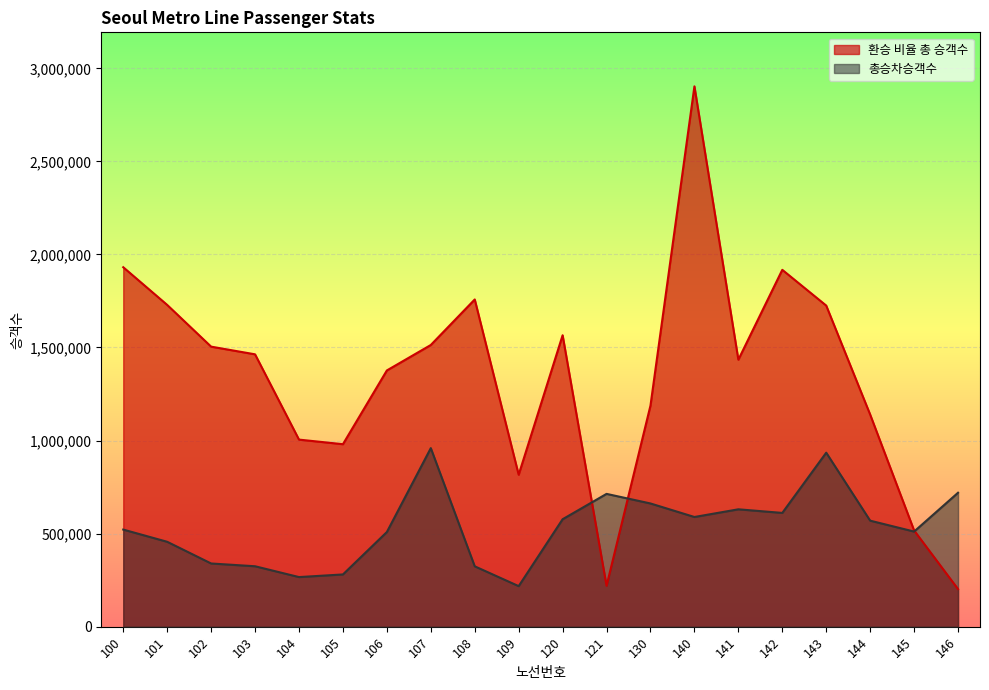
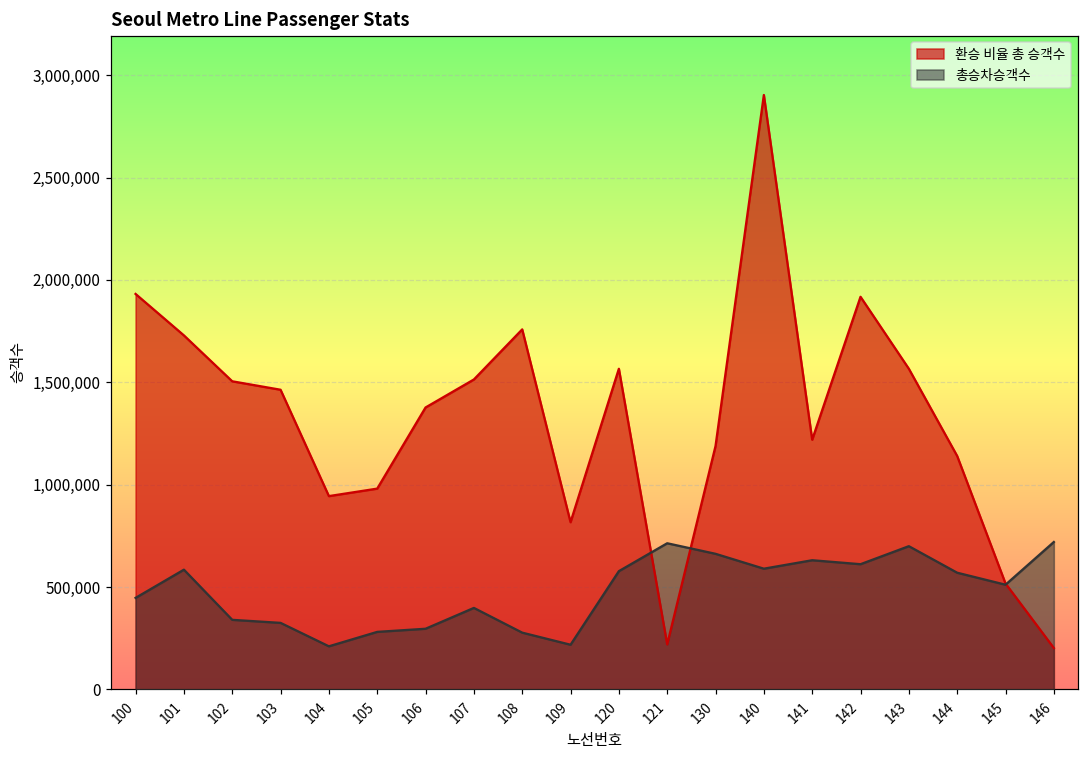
  {
    "환승 비율 총 승객수": {
      "100": "1,930,000",
      "101": "1,730,000",
      "102": "1,500,000",
      "103": "1,460,000",
-     "104": "1,010,000",
+     "104": "940,000",
      "105": "980,000",
      "106": "1,380,000",
      "107": "1,510,000",
      "108": "1,760,000",
      "109": "820,000",
      "120": "1,570,000",
      "121": "220,000",
      "130": "1,190,000",
      "140": "2,900,000",
-     "141": "1,430,000",
+     "141": "1,220,000",
      "142": "1,920,000",
-     "143": "1,730,000",
+     "143": "1,570,000",
      "144": "1,140,000",
      "146": "200,000"
    },
    "총승차승객수": {
-     "100": "520,000",
-     "101": "460,000",
+     "100": "450,000",
+     "101": "580,000",
      "102": "340,000",
      "103": "320,000",
-     "104": "270,000",
+     "104": "210,000",
      "105": "280,000",
-     "106": "510,000",
-     "107": "960,000",
-     "108": "320,000",
+     "106": "300,000",
+     "107": "400,000",
+     "108": "280,000",
      "109": "220,000",
      "120": "580,000",
      "121": "710,000",
      "130": "660,000",
      "140": "590,000",
      "141": "630,000",
      "142": "610,000",
-     "143": "930,000",
+     "143": "700,000",
      "144": "570,000",
      "146": "720,000"
    }
  }
